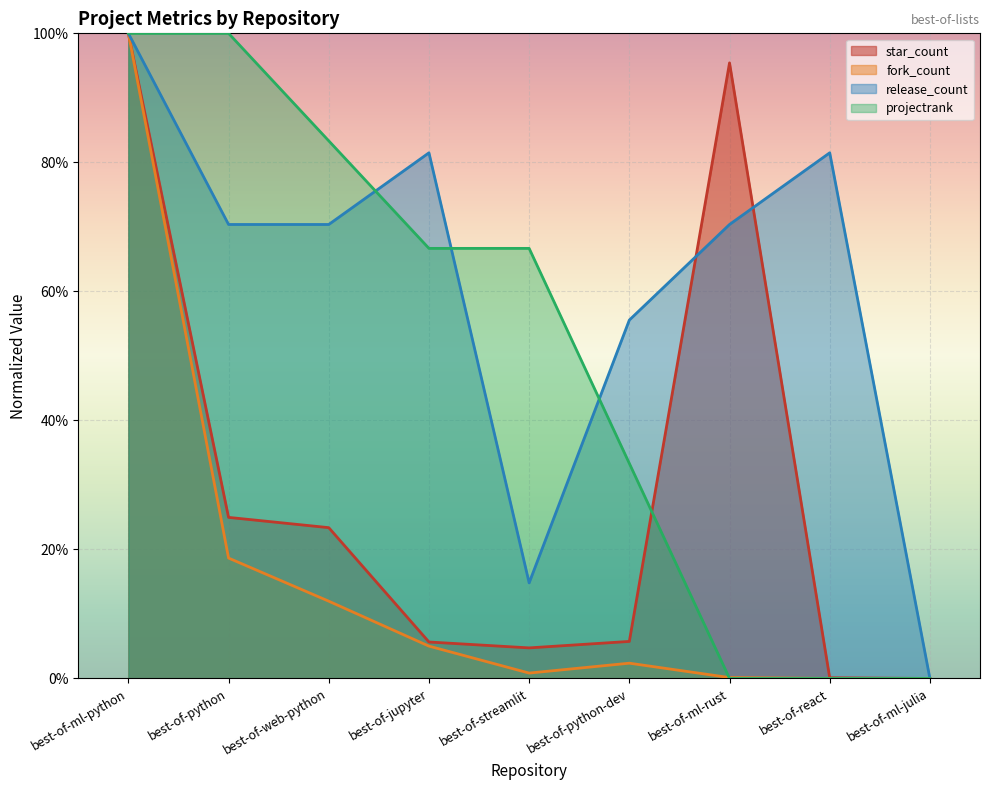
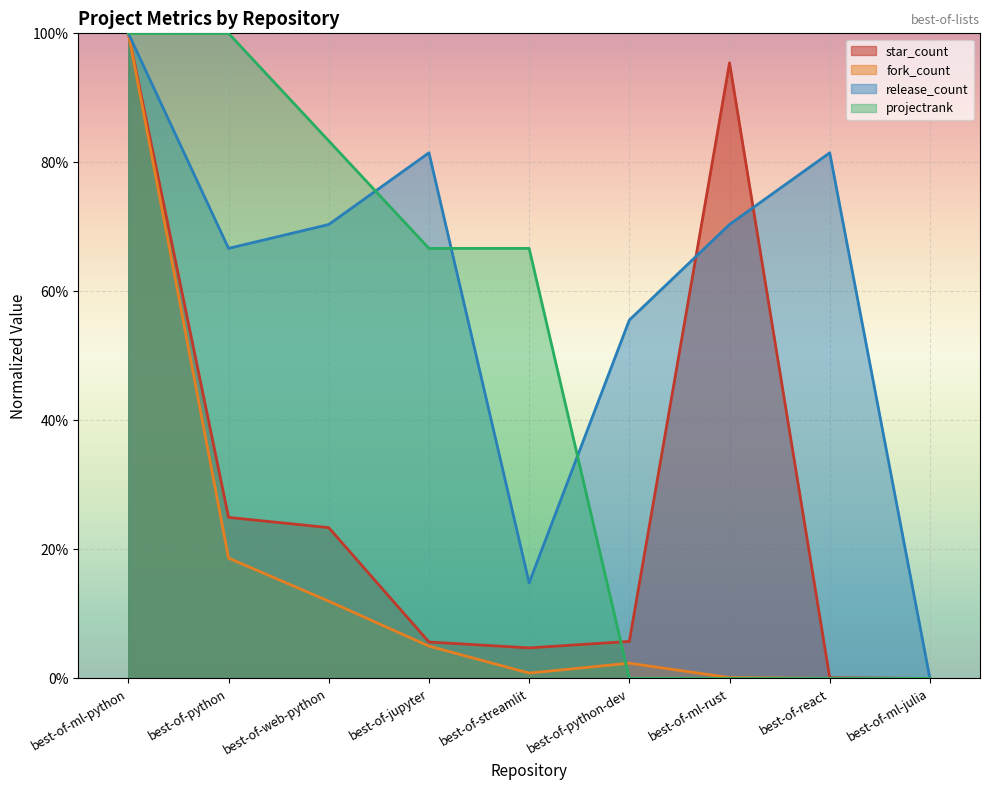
  {
    "star_count": {
      "best-of-python": "25%",
      "best-of-web-python": "23%",
      "best-of-jupyter": "6%",
      "best-of-streamlit": "5%",
      "best-of-python-dev": "6%",
      "best-of-ml-rust": "95%"
    },
    "fork_count": {
      "best-of-python": "19%",
      "best-of-web-python": "12%",
      "best-of-jupyter": "5%",
      "best-of-streamlit": "1%",
      "best-of-python-dev": "2%"
    },
    "release_count": {
-     "best-of-python": "70%",
+     "best-of-python": "67%",
      "best-of-web-python": "70%",
      "best-of-jupyter": "81%",
      "best-of-streamlit": "15%",
      "best-of-python-dev": "56%",
      "best-of-ml-rust": "70%",
      "best-of-react": "81%"
    },
    "projectrank": {
      "best-of-python": "100%",
      "best-of-web-python": "83%",
      "best-of-jupyter": "67%",
      "best-of-streamlit": "67%",
-     "best-of-python-dev": "33%"
+     "best-of-python-dev": "0%"
    }
  }
